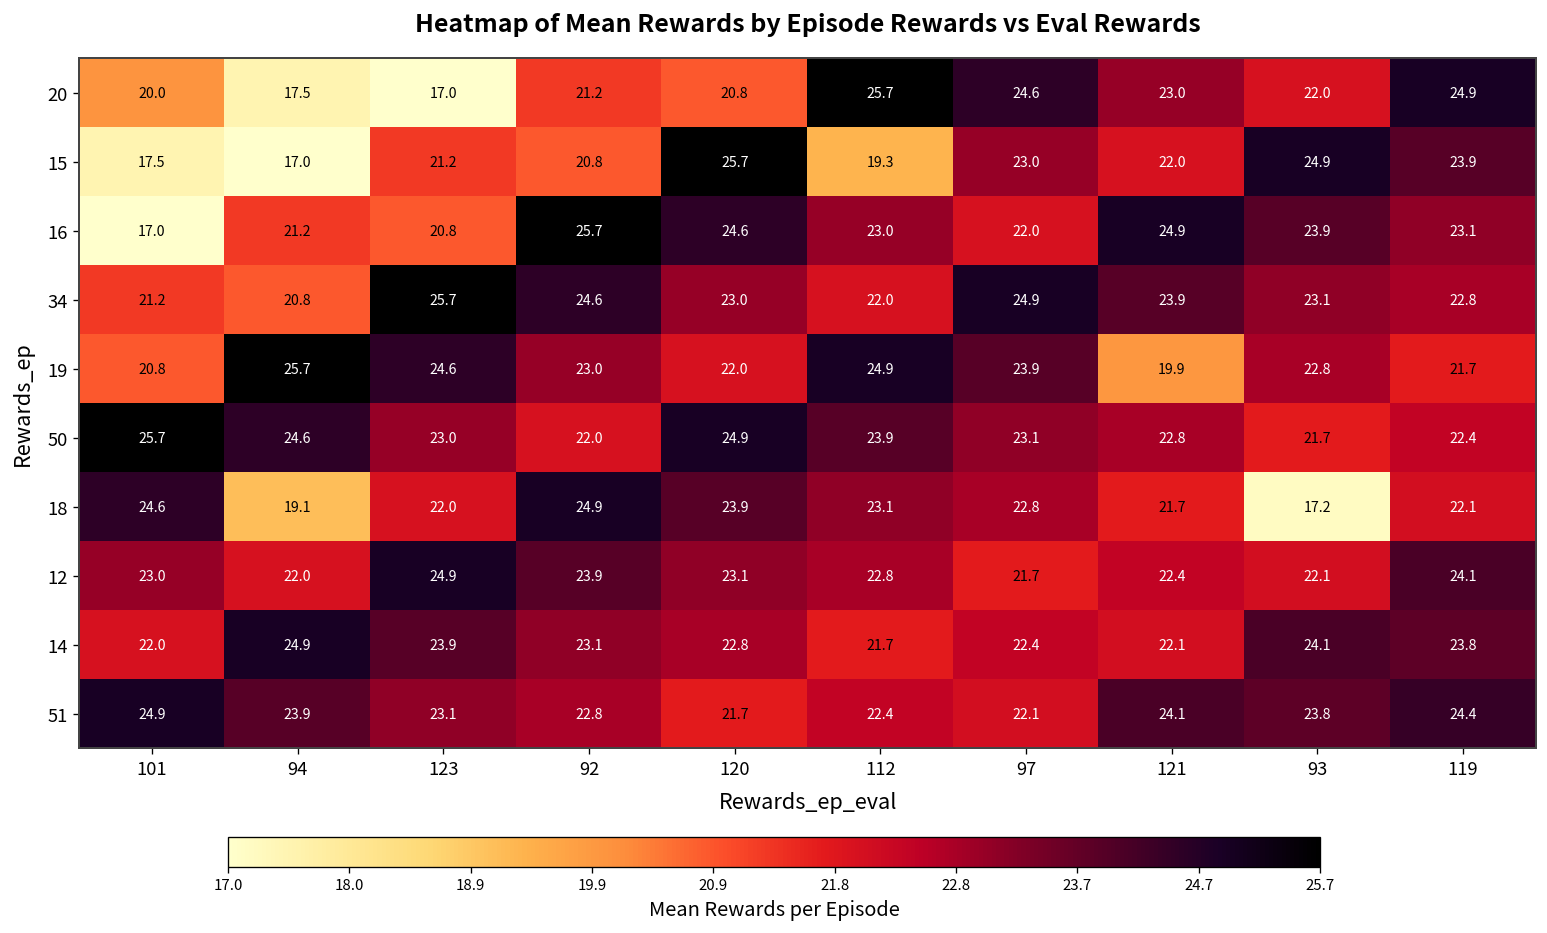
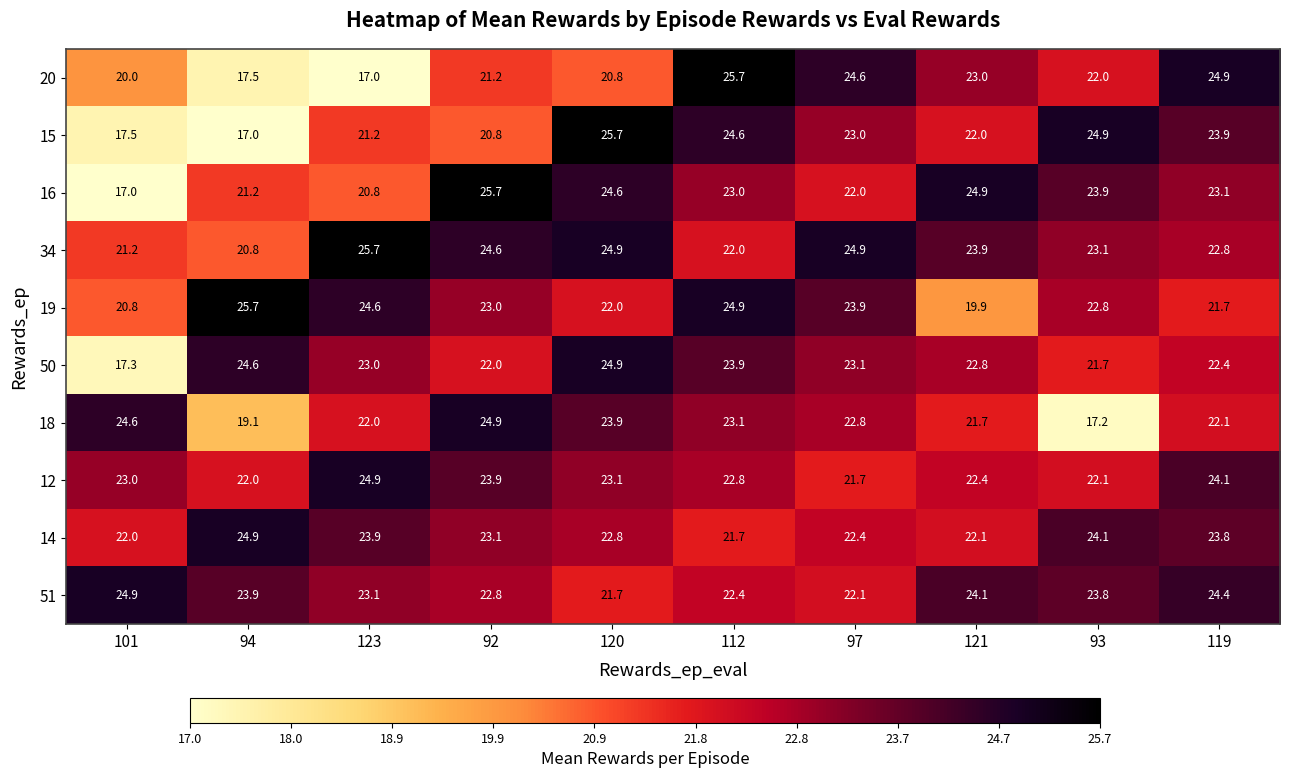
  {
    "20": {
      "101": 20.0,
      "94": 17.5,
      "123": 17.0,
      "92": 21.2,
      "120": 20.8,
      "112": 25.7,
      "97": 24.6,
      "121": 23.0,
      "93": 22.0,
      "119": 24.9
    },
    "15": {
      "101": 17.5,
      "94": 17.0,
      "123": 21.2,
      "92": 20.8,
      "120": 25.7,
-     "112": 19.3,
+     "112": 24.6,
      "97": 23.0,
      "121": 22.0,
      "93": 24.9,
      "119": 23.9
    },
    "16": {
      "101": 17.0,
      "94": 21.2,
      "123": 20.8,
      "92": 25.7,
      "120": 24.6,
      "112": 23.0,
      "97": 22.0,
      "121": 24.9,
      "93": 23.9,
      "119": 23.1
    },
    "34": {
      "101": 21.2,
      "94": 20.8,
      "123": 25.7,
      "92": 24.6,
-     "120": 23.0,
+     "120": 24.9,
      "112": 22.0,
      "97": 24.9,
      "121": 23.9,
      "93": 23.1,
      "119": 22.8
    },
    "19": {
      "101": 20.8,
      "94": 25.7,
      "123": 24.6,
      "92": 23.0,
      "120": 22.0,
      "112": 24.9,
      "97": 23.9,
      "121": 19.9,
      "93": 22.8,
      "119": 21.7
    },
    "50": {
-     "101": 25.7,
+     "101": 17.3,
      "94": 24.6,
      "123": 23.0,
      "92": 22.0,
      "120": 24.9,
      "112": 23.9,
      "97": 23.1,
      "121": 22.8,
      "93": 21.7,
      "119": 22.4
    },
    "18": {
      "101": 24.6,
      "94": 19.1,
      "123": 22.0,
      "92": 24.9,
      "120": 23.9,
      "112": 23.1,
      "97": 22.8,
      "121": 21.7,
      "93": 17.2,
      "119": 22.1
    },
    "12": {
      "101": 23.0,
      "94": 22.0,
      "123": 24.9,
      "92": 23.9,
      "120": 23.1,
      "112": 22.8,
      "97": 21.7,
      "121": 22.4,
      "93": 22.1,
      "119": 24.1
    },
    "14": {
      "101": 22.0,
      "94": 24.9,
      "123": 23.9,
      "92": 23.1,
      "120": 22.8,
      "112": 21.7,
      "97": 22.4,
      "121": 22.1,
      "93": 24.1,
      "119": 23.8
    },
    "51": {
      "101": 24.9,
      "94": 23.9,
      "123": 23.1,
      "92": 22.8,
      "120": 21.7,
      "112": 22.4,
      "97": 22.1,
      "121": 24.1,
      "93": 23.8,
      "119": 24.4
    }
  }
